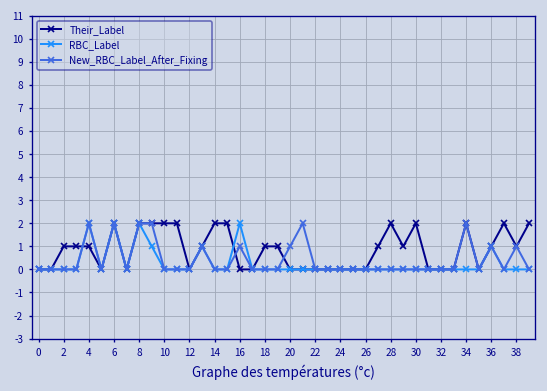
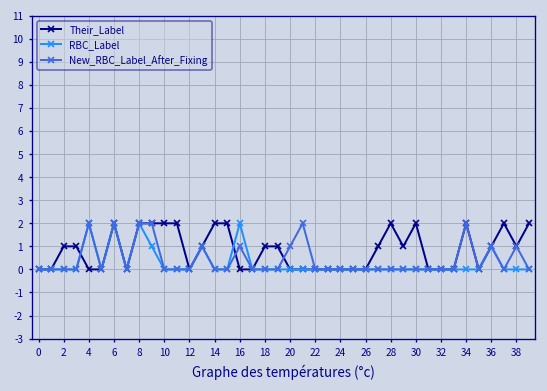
  {
    "Their_Label": {
      "2": 1,
-     "4": 1,
+     "4": 0,
      "10": 2,
      "14": 2,
      "16": 0,
      "18": 1,
      "28": 2,
      "30": 2
    },
    "RBC_Label": {
      "16": 2,
      "34": 0,
      "38": 0
    },
    "New_RBC_Label_After_Fixing": {
      "16": 1,
      "20": 1
    }
  }
